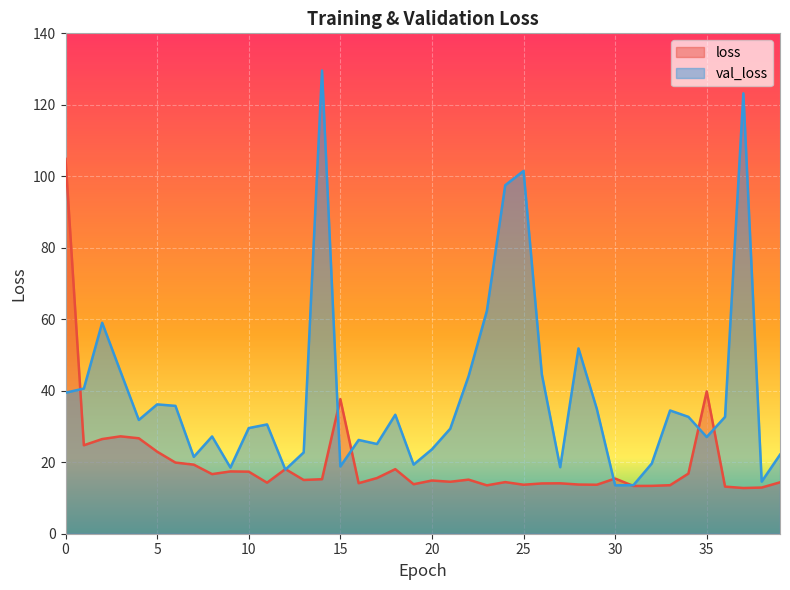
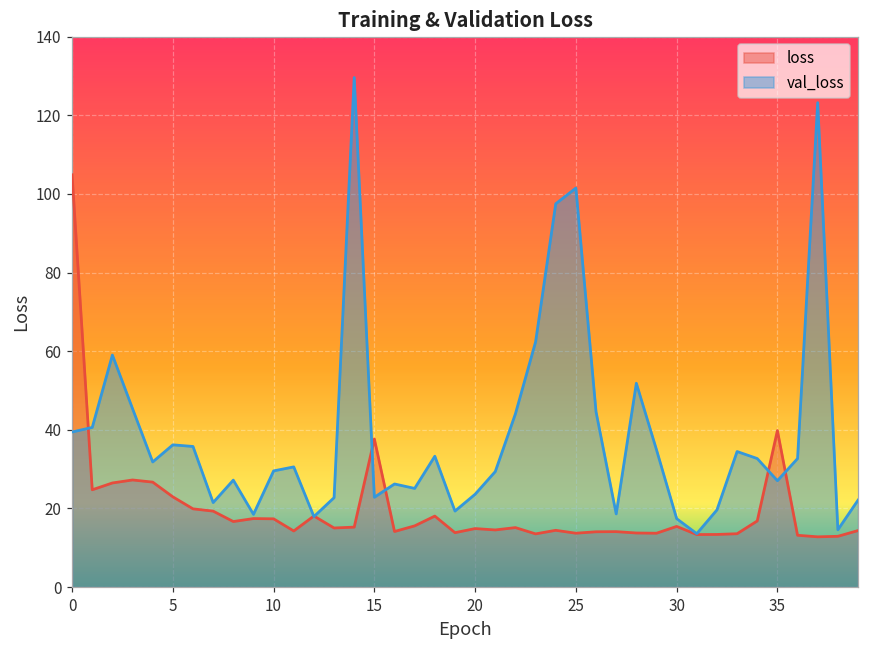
  {
    "loss": {
      "0": 105,
      "5": 23,
      "10": 17,
      "15": 38,
      "20": 15,
      "25": 14,
      "30": 15,
      "35": 40
    },
    "val_loss": {
      "0": 39,
      "5": 36,
      "10": 30,
-     "15": 19,
+     "15": 23,
      "20": 24,
      "25": 101,
-     "30": 14,
+     "30": 17,
      "35": 27
    }
  }
